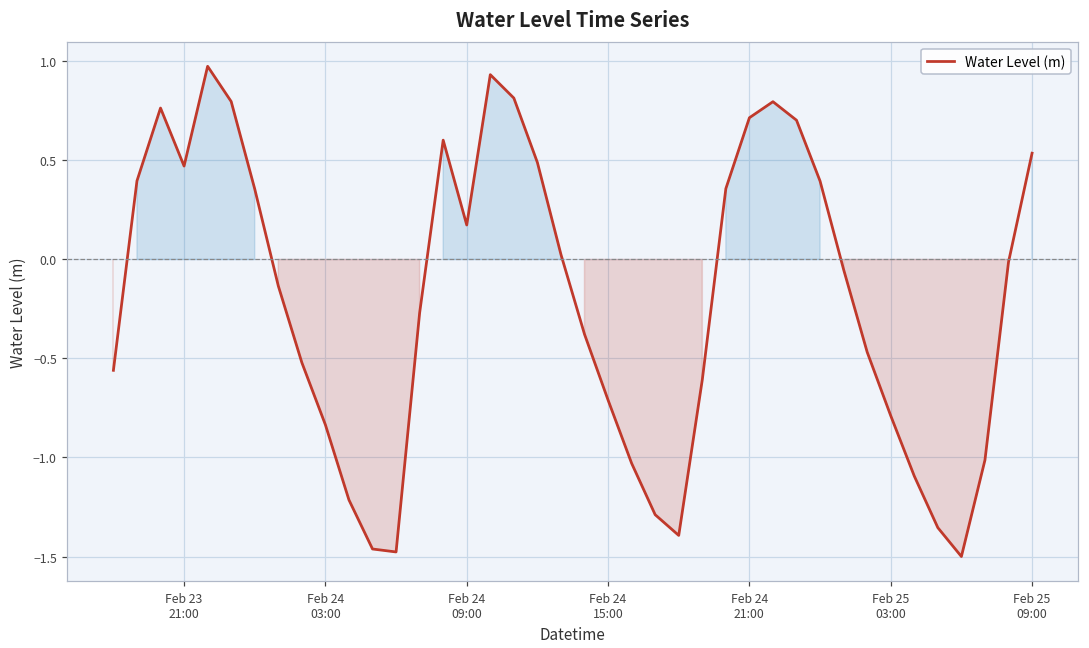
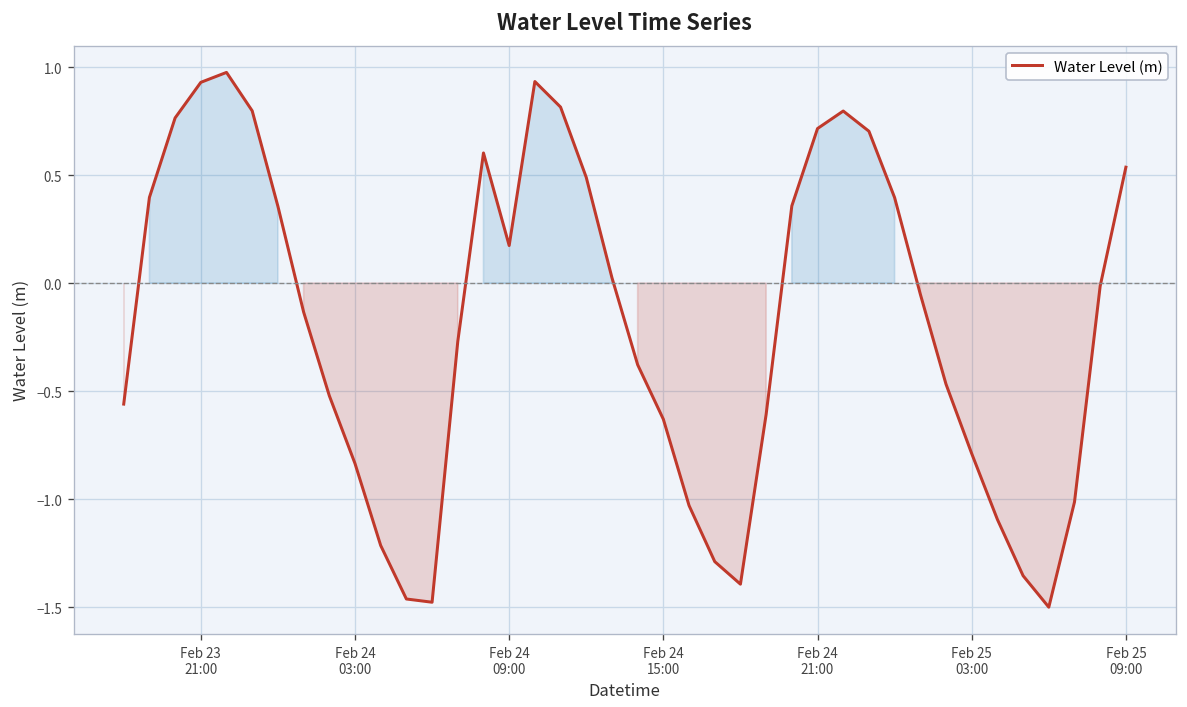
  {
-   "Feb 23 21:00": 0.47,
+   "Feb 23 21:00": 0.93,
    "Feb 24 03:00": -0.83,
    "Feb 24 09:00": 0.17,
-   "Feb 24 15:00": -0.71,
+   "Feb 24 15:00": -0.63,
    "Feb 24 21:00": 0.72,
    "Feb 25 03:00": -0.79,
    "Feb 25 09:00": 0.54
  }
